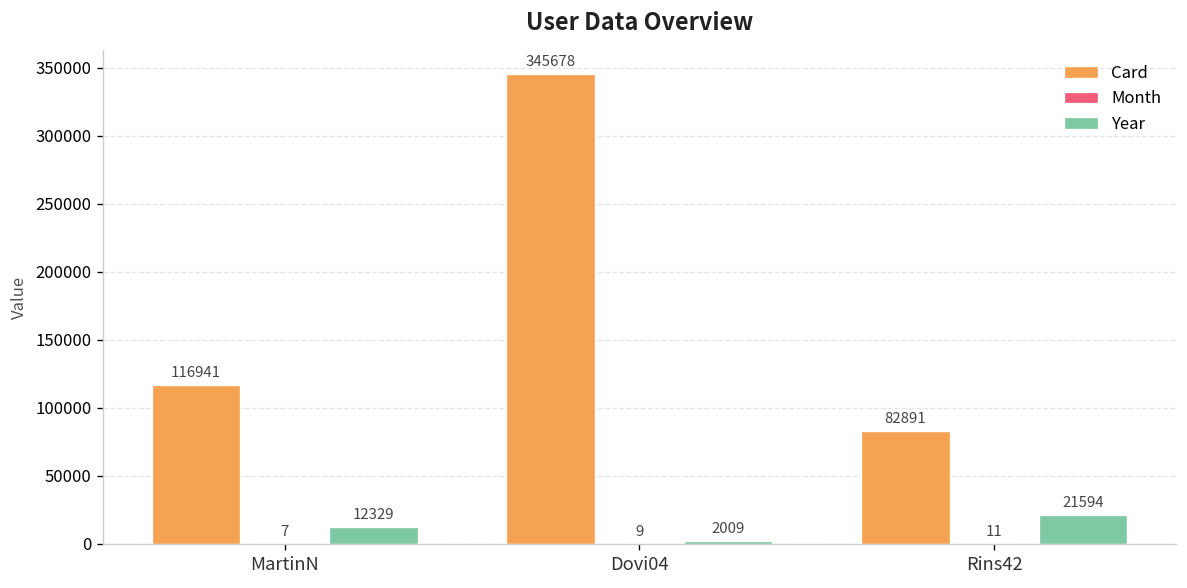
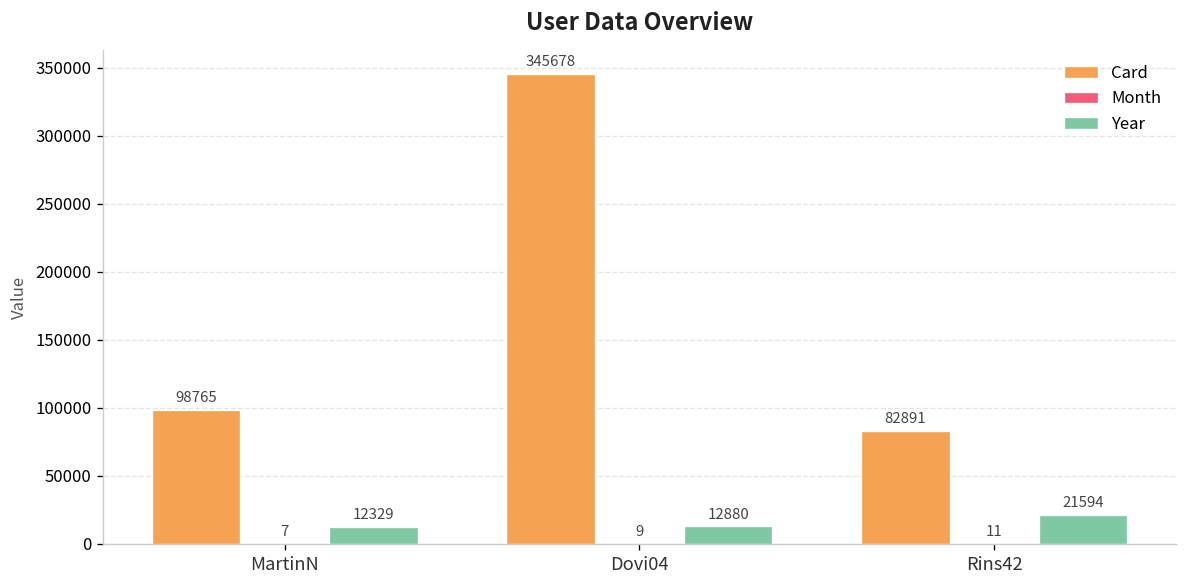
  {
    "Card": {
-     "MartinN": 116941,
+     "MartinN": 98765,
      "Dovi04": 345678,
      "Rins42": 82891
    },
    "Month": {
      "MartinN": 7,
      "Dovi04": 9,
      "Rins42": 11
    },
    "Year": {
      "MartinN": 12329,
-     "Dovi04": 2009,
+     "Dovi04": 12880,
      "Rins42": 21594
    }
  }
